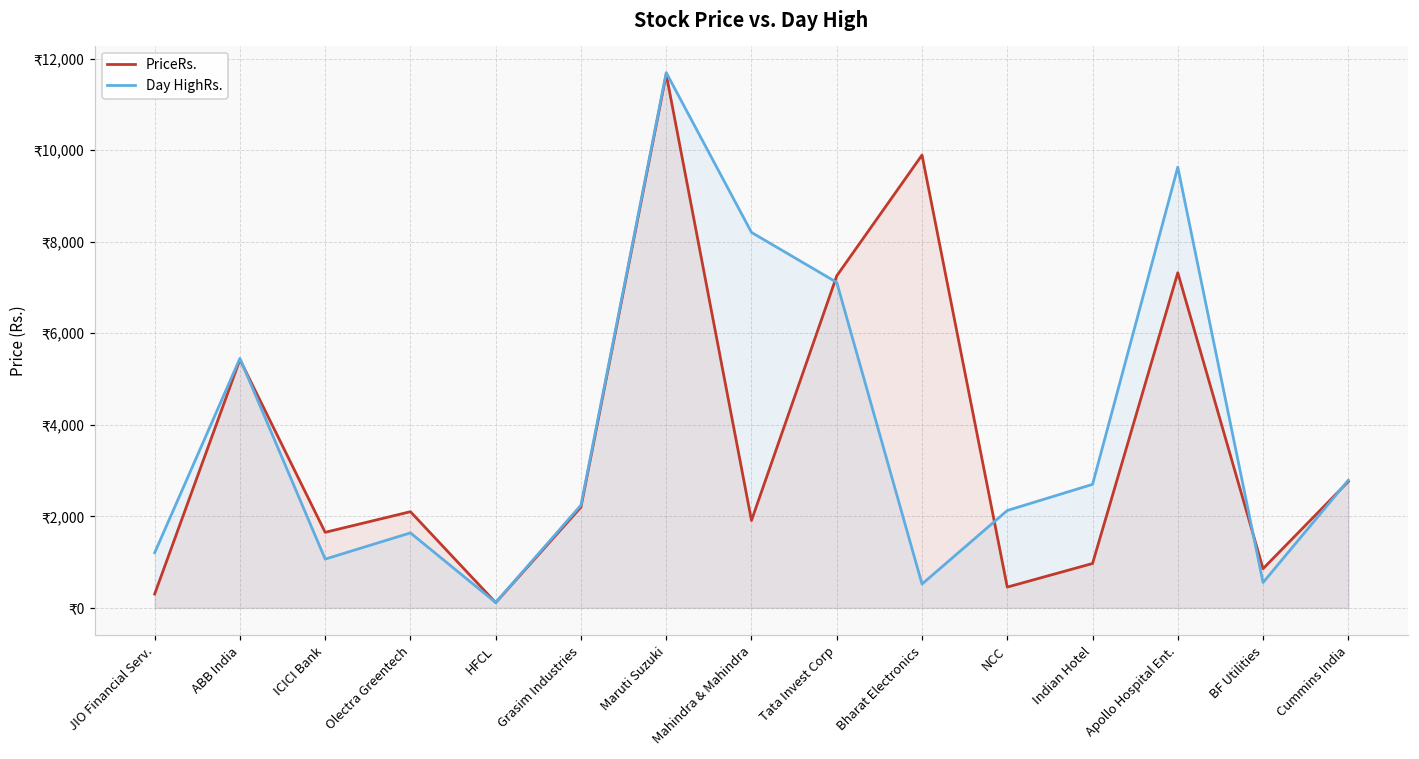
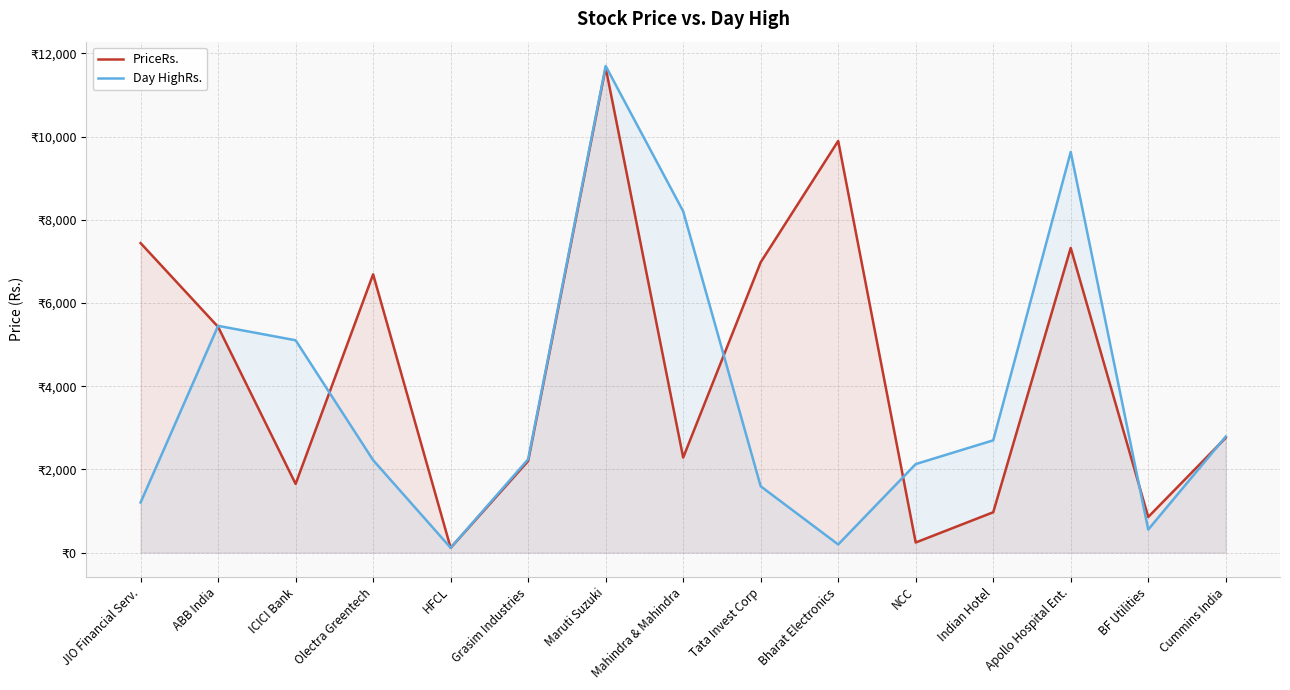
  {
    "PriceRs.": {
-     "JIO Financial Serv.": "₹300",
+     "JIO Financial Serv.": "₹7,400",
      "ICICI Bank": "₹1,700",
-     "Olectra Greentech": "₹2,100",
-     "Mahindra & Mahindra": "₹1,900",
-     "Tata Invest Corp": "₹7,300",
+     "Olectra Greentech": "₹6,700",
+     "Mahindra & Mahindra": "₹2,300",
+     "Tata Invest Corp": "₹7,000",
      "Bharat Electronics": "₹9,900",
-     "NCC": "₹500",
+     "NCC": "₹200",
      "Indian Hotel": "₹1,000",
      "Apollo Hospital Ent.": "₹7,300",
      "BF Utilities": "₹900"
    },
    "Day HighRs.": {
      "JIO Financial Serv.": "₹1,200",
-     "ICICI Bank": "₹1,100",
-     "Olectra Greentech": "₹1,600",
+     "ICICI Bank": "₹5,100",
+     "Olectra Greentech": "₹2,200",
      "Mahindra & Mahindra": "₹8,200",
-     "Tata Invest Corp": "₹7,100",
-     "Bharat Electronics": "₹500",
+     "Tata Invest Corp": "₹1,600",
+     "Bharat Electronics": "₹200",
      "NCC": "₹2,100",
      "Indian Hotel": "₹2,700",
      "Apollo Hospital Ent.": "₹9,600",
      "BF Utilities": "₹600"
    }
  }
